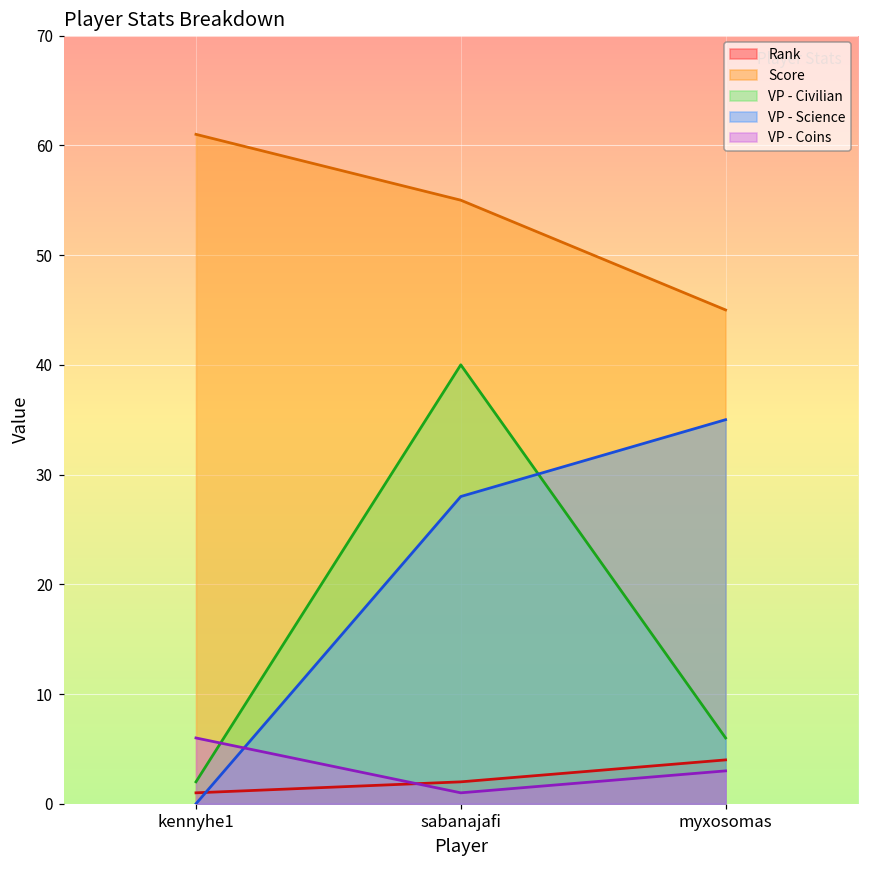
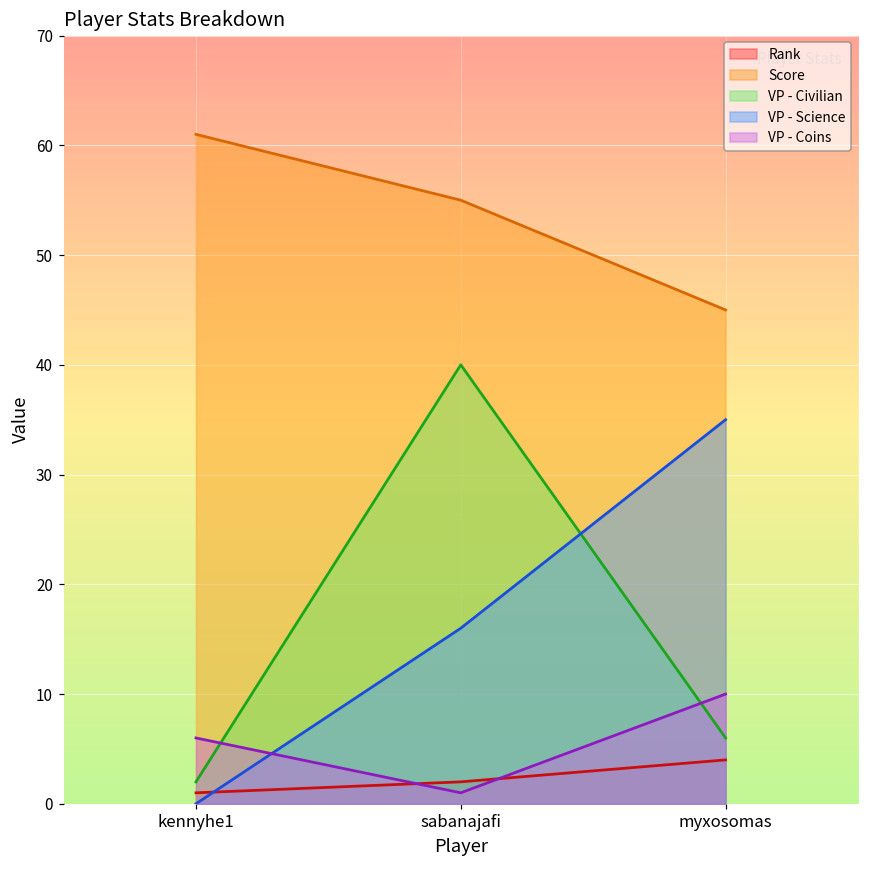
  {
    "Rank": {
      "kennyhe1": 1,
      "sabanajafi": 2,
      "myxosomas": 4
    },
    "Score": {
      "kennyhe1": 61,
      "sabanajafi": 55,
      "myxosomas": 45
    },
    "VP - Civilian": {
      "kennyhe1": 2,
      "sabanajafi": 40,
      "myxosomas": 6
    },
    "VP - Science": {
      "kennyhe1": 0,
-     "sabanajafi": 28,
+     "sabanajafi": 16,
      "myxosomas": 35
    },
    "VP - Coins": {
      "kennyhe1": 6,
      "sabanajafi": 1,
-     "myxosomas": 3
+     "myxosomas": 10
    }
  }
